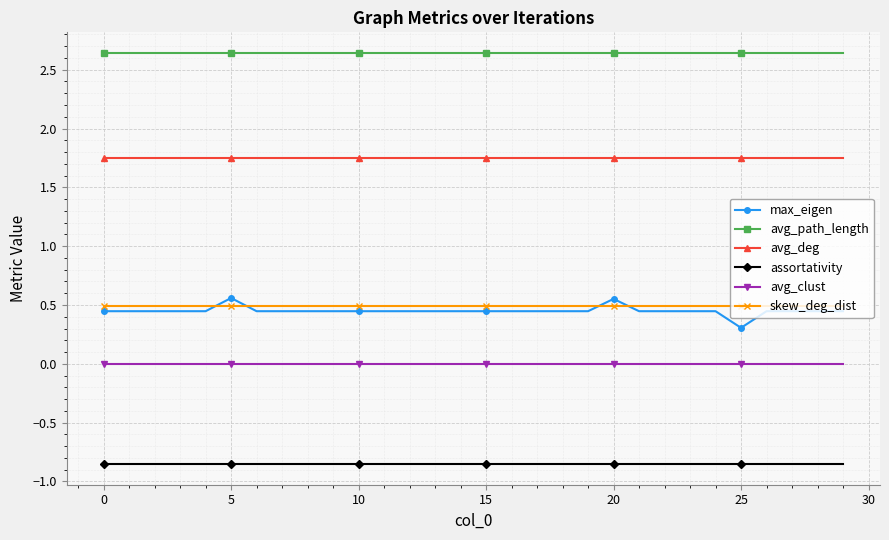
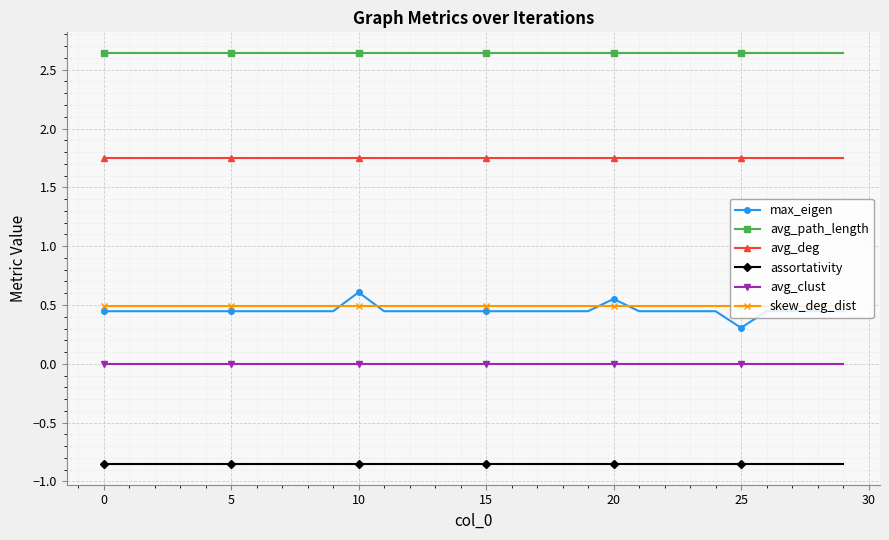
  {
    "max_eigen": {
      "0": 0.45,
-     "5": 0.56,
-     "10": 0.45,
+     "5": 0.45,
+     "10": 0.61,
      "15": 0.45,
      "20": 0.55,
      "25": 0.31
    },
    "avg_path_length": {
      "0": 2.64,
      "5": 2.64,
      "10": 2.64,
      "15": 2.64,
      "20": 2.64,
      "25": 2.64
    },
    "avg_deg": {
      "0": 1.75,
      "5": 1.75,
      "10": 1.75,
      "15": 1.75,
      "20": 1.75,
      "25": 1.75
    },
    "assortativity": {
      "0": -0.85,
      "5": -0.85,
      "10": -0.85,
      "15": -0.85,
      "20": -0.85,
      "25": -0.85
    },
    "avg_clust": {
      "0": 0.00,
      "5": 0.00,
      "10": 0.00,
      "15": 0.00,
      "20": 0.00,
      "25": 0.00
    },
    "skew_deg_dist": {
      "0": 0.49,
      "5": 0.49,
      "10": 0.49,
      "15": 0.49,
      "20": 0.49
    }
  }
